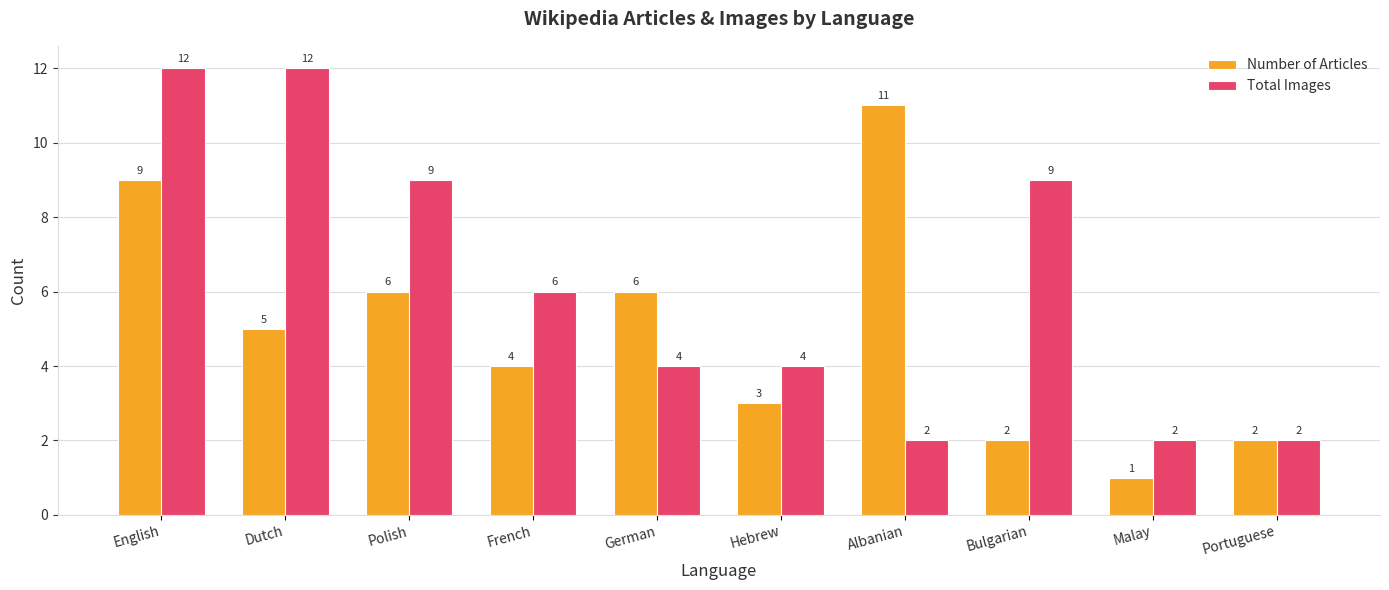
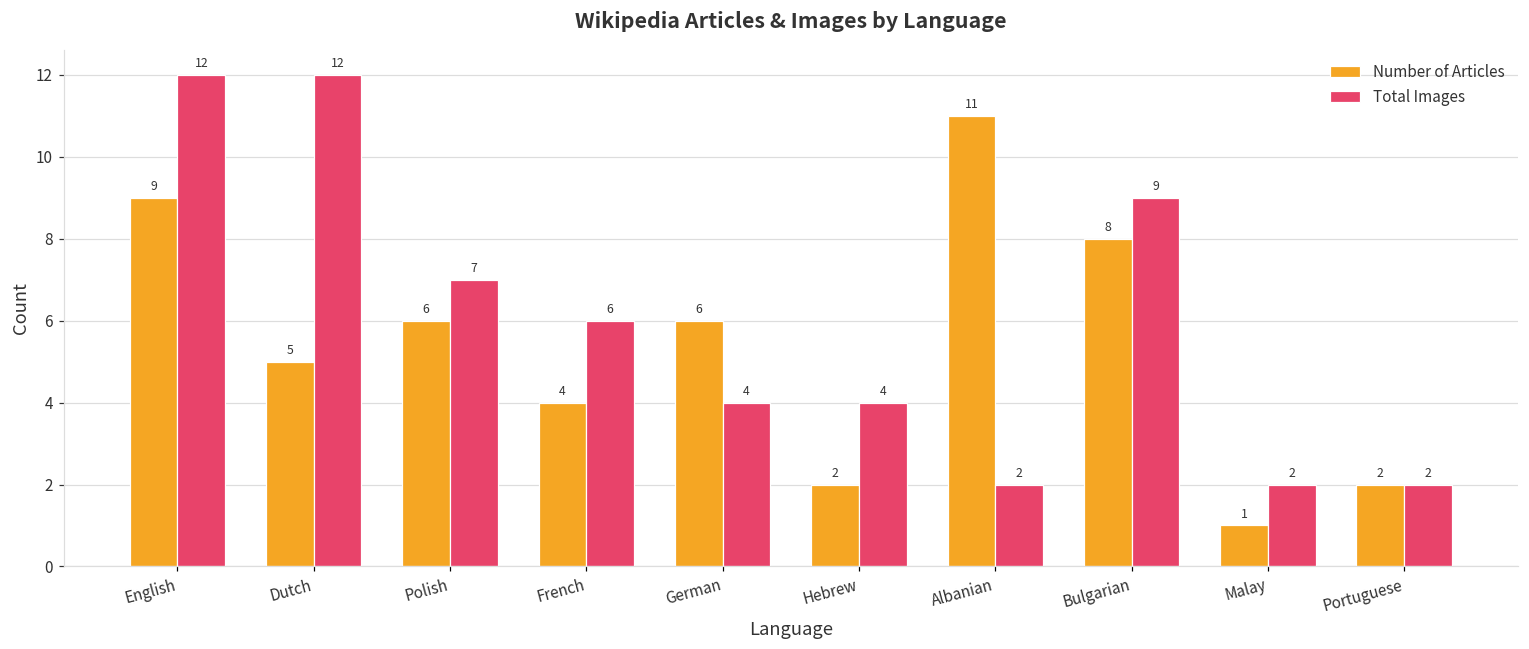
  {
    "Number of Articles": {
      "English": 9,
      "Dutch": 5,
      "Polish": 6,
      "French": 4,
      "German": 6,
-     "Hebrew": 3,
+     "Hebrew": 2,
      "Albanian": 11,
-     "Bulgarian": 2,
+     "Bulgarian": 8,
      "Malay": 1,
      "Portuguese": 2
    },
    "Total Images": {
      "English": 12,
      "Dutch": 12,
-     "Polish": 9,
+     "Polish": 7,
      "French": 6,
      "German": 4,
      "Hebrew": 4,
      "Albanian": 2,
      "Bulgarian": 9,
      "Malay": 2,
      "Portuguese": 2
    }
  }
